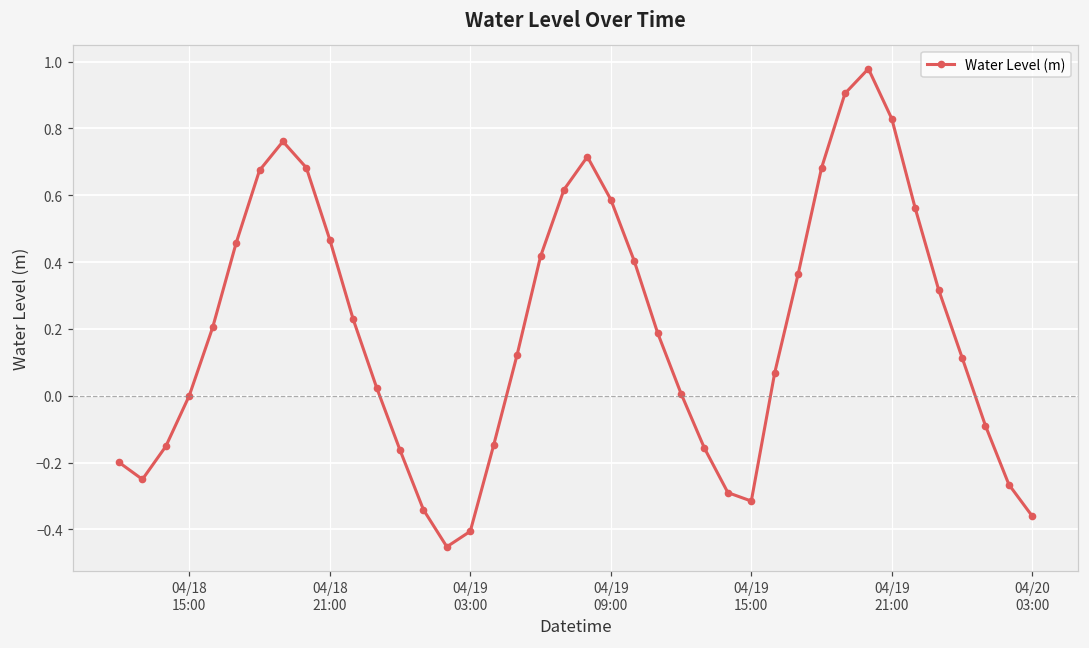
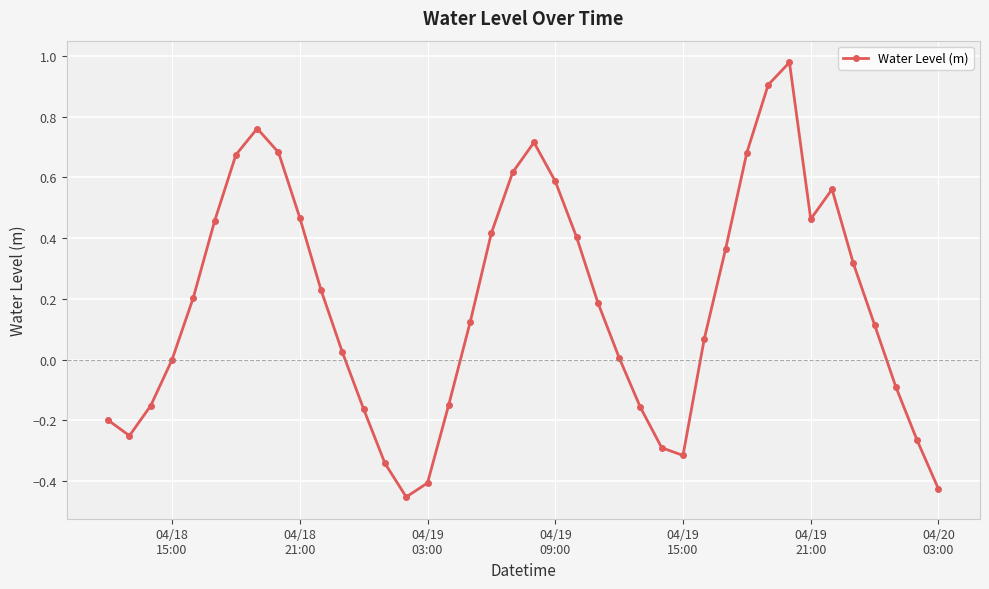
  {
    "04/18 15:00": 0.00,
    "04/18 21:00": 0.47,
    "04/19 03:00": -0.41,
    "04/19 09:00": 0.59,
    "04/19 15:00": -0.32,
-   "04/19 21:00": 0.83,
-   "04/20 03:00": -0.36
+   "04/19 21:00": 0.46,
+   "04/20 03:00": -0.43
  }
